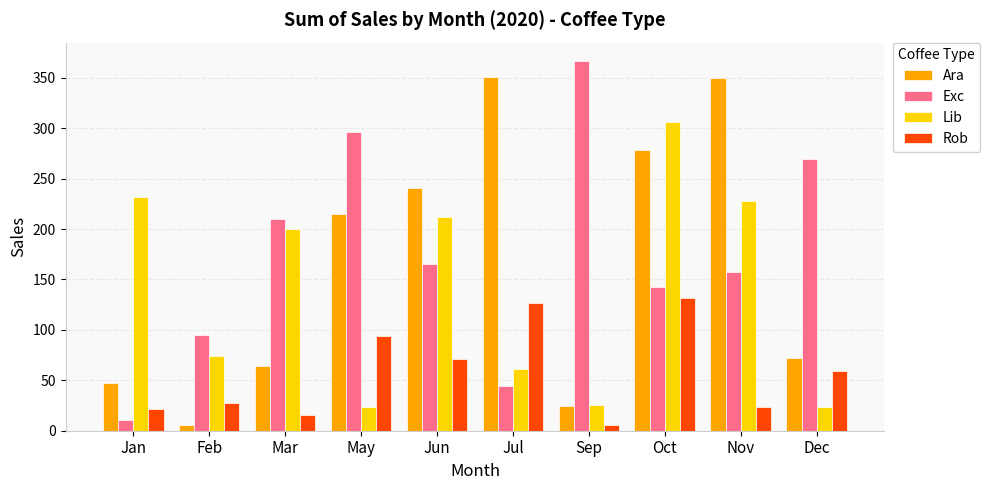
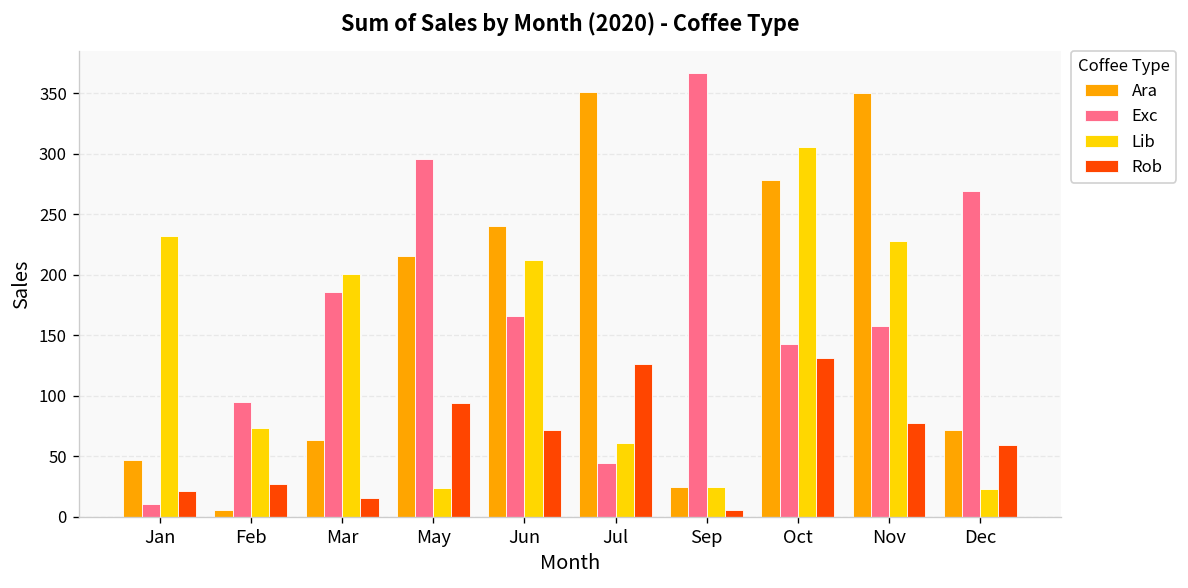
  {
    "Exc": {
      "Jan": 11,
      "Feb": 95,
-     "Mar": 210,
+     "Mar": 186,
      "May": 296,
      "Jun": 166,
      "Jul": 45,
      "Sep": 367,
      "Oct": 143,
      "Nov": 158,
      "Dec": 270
    },
    "Rob": {
      "Jan": 21,
      "Feb": 27,
      "Mar": 16,
      "May": 94,
      "Jun": 72,
      "Jul": 127,
      "Sep": 6,
      "Oct": 131,
-     "Nov": 24,
+     "Nov": 77,
      "Dec": 59
    }
  }
